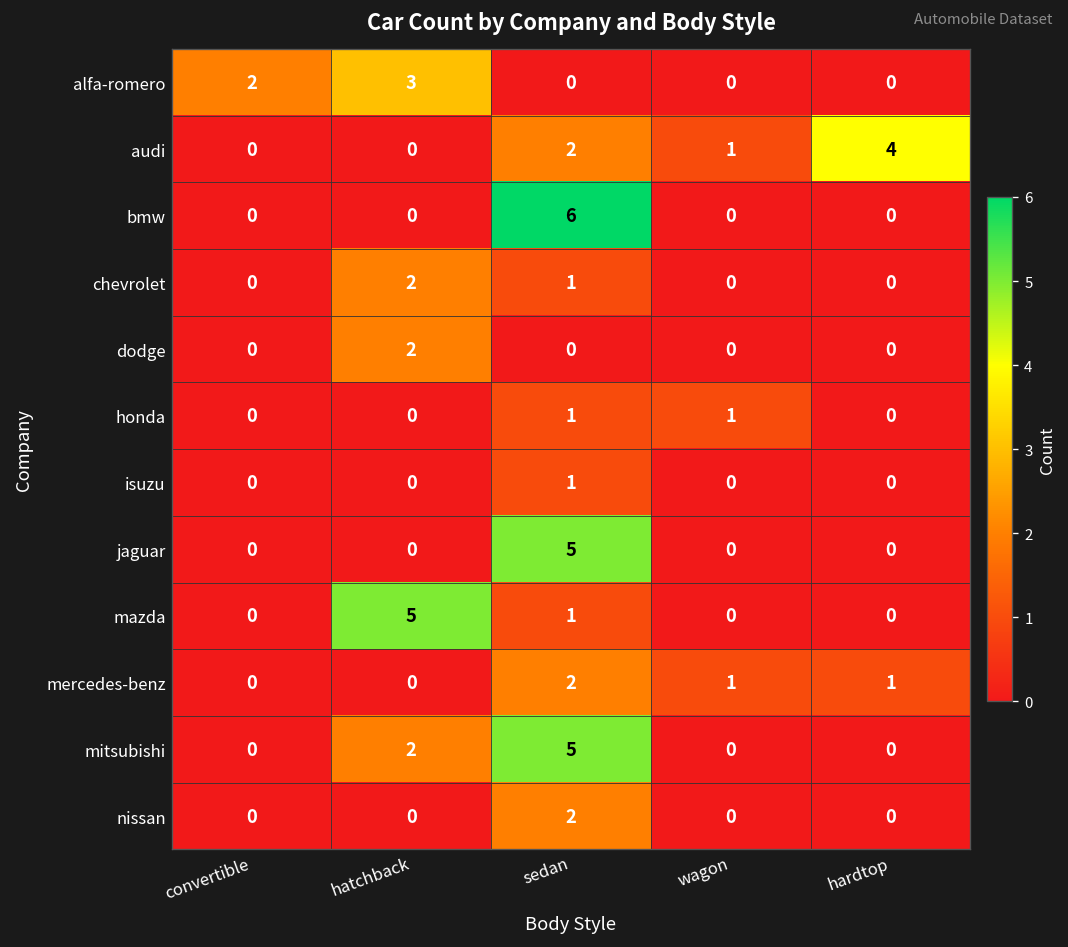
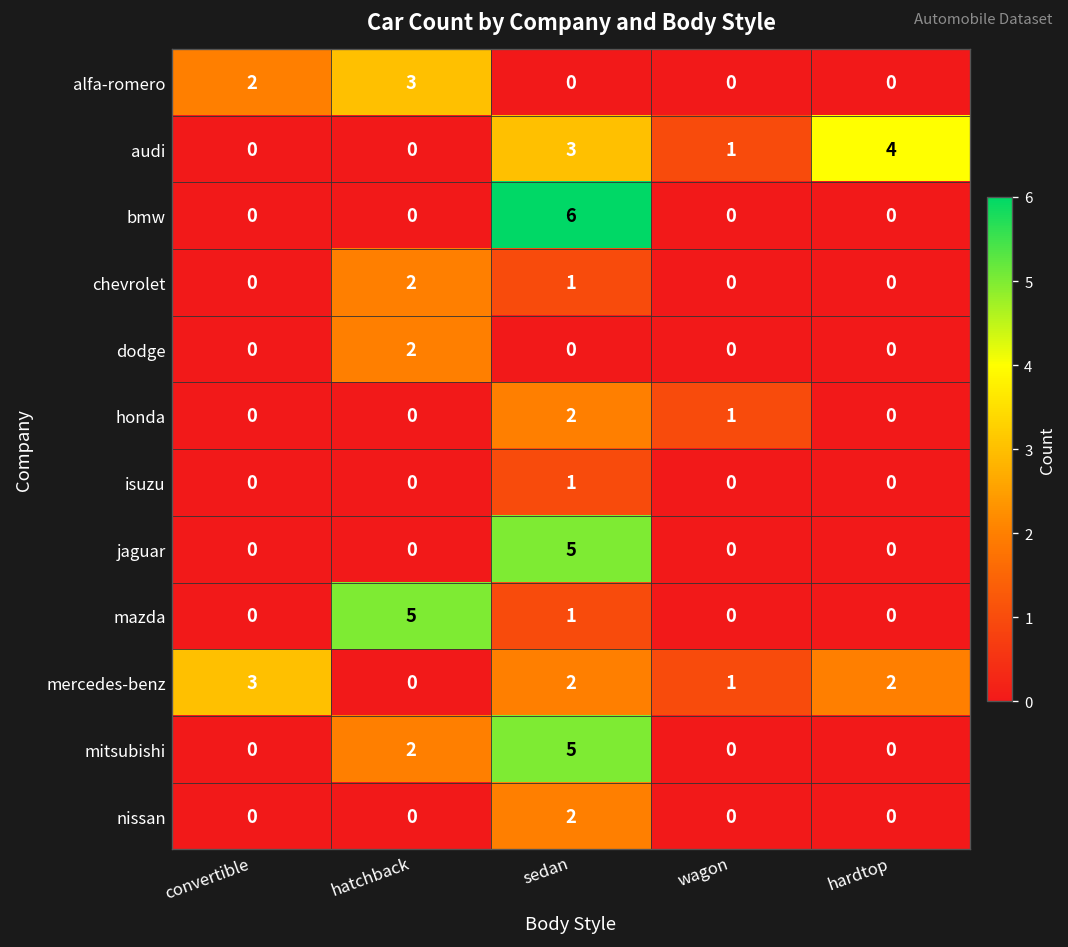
  {
    "alfa-romero": {
      "convertible": 2,
      "hatchback": 3,
      "sedan": 0,
      "wagon": 0,
      "hardtop": 0
    },
    "audi": {
      "convertible": 0,
      "hatchback": 0,
-     "sedan": 2,
+     "sedan": 3,
      "wagon": 1,
      "hardtop": 4
    },
    "bmw": {
      "convertible": 0,
      "hatchback": 0,
      "sedan": 6,
      "wagon": 0,
      "hardtop": 0
    },
    "chevrolet": {
      "convertible": 0,
      "hatchback": 2,
      "sedan": 1,
      "wagon": 0,
      "hardtop": 0
    },
    "dodge": {
      "convertible": 0,
      "hatchback": 2,
      "sedan": 0,
      "wagon": 0,
      "hardtop": 0
    },
    "honda": {
      "convertible": 0,
      "hatchback": 0,
-     "sedan": 1,
+     "sedan": 2,
      "wagon": 1,
      "hardtop": 0
    },
    "isuzu": {
      "convertible": 0,
      "hatchback": 0,
      "sedan": 1,
      "wagon": 0,
      "hardtop": 0
    },
    "jaguar": {
      "convertible": 0,
      "hatchback": 0,
      "sedan": 5,
      "wagon": 0,
      "hardtop": 0
    },
    "mazda": {
      "convertible": 0,
      "hatchback": 5,
      "sedan": 1,
      "wagon": 0,
      "hardtop": 0
    },
    "mercedes-benz": {
-     "convertible": 0,
+     "convertible": 3,
      "hatchback": 0,
      "sedan": 2,
      "wagon": 1,
-     "hardtop": 1
+     "hardtop": 2
    },
    "mitsubishi": {
      "convertible": 0,
      "hatchback": 2,
      "sedan": 5,
      "wagon": 0,
      "hardtop": 0
    },
    "nissan": {
      "convertible": 0,
      "hatchback": 0,
      "sedan": 2,
      "wagon": 0,
      "hardtop": 0
    }
  }
